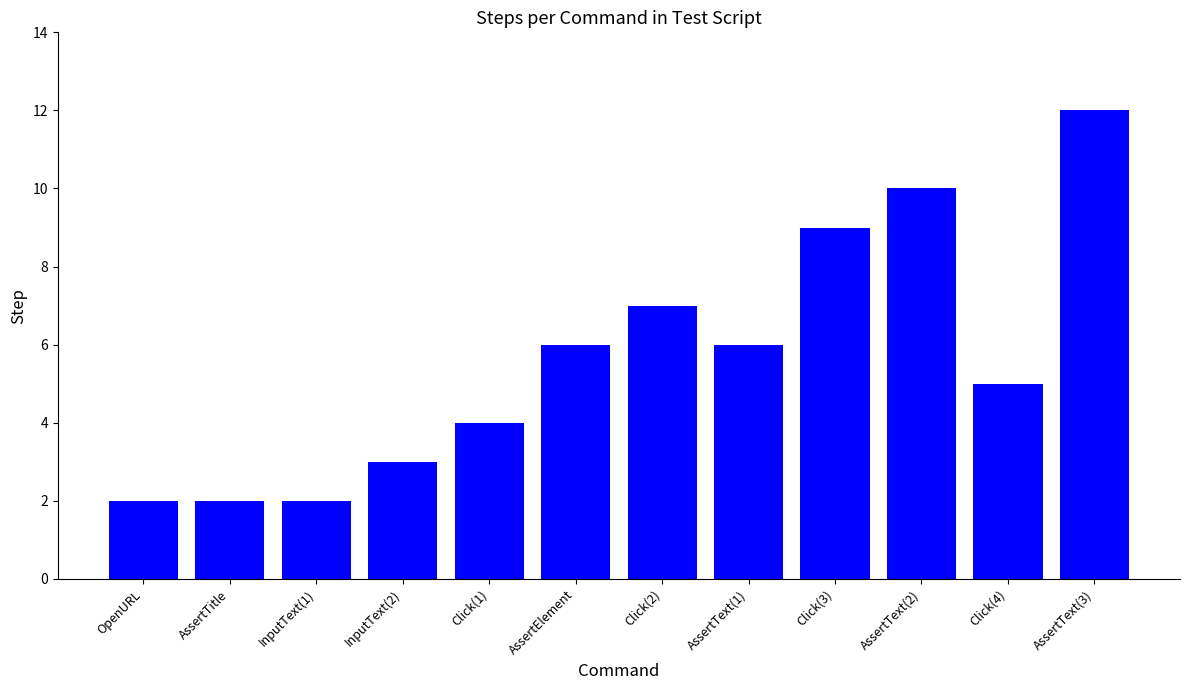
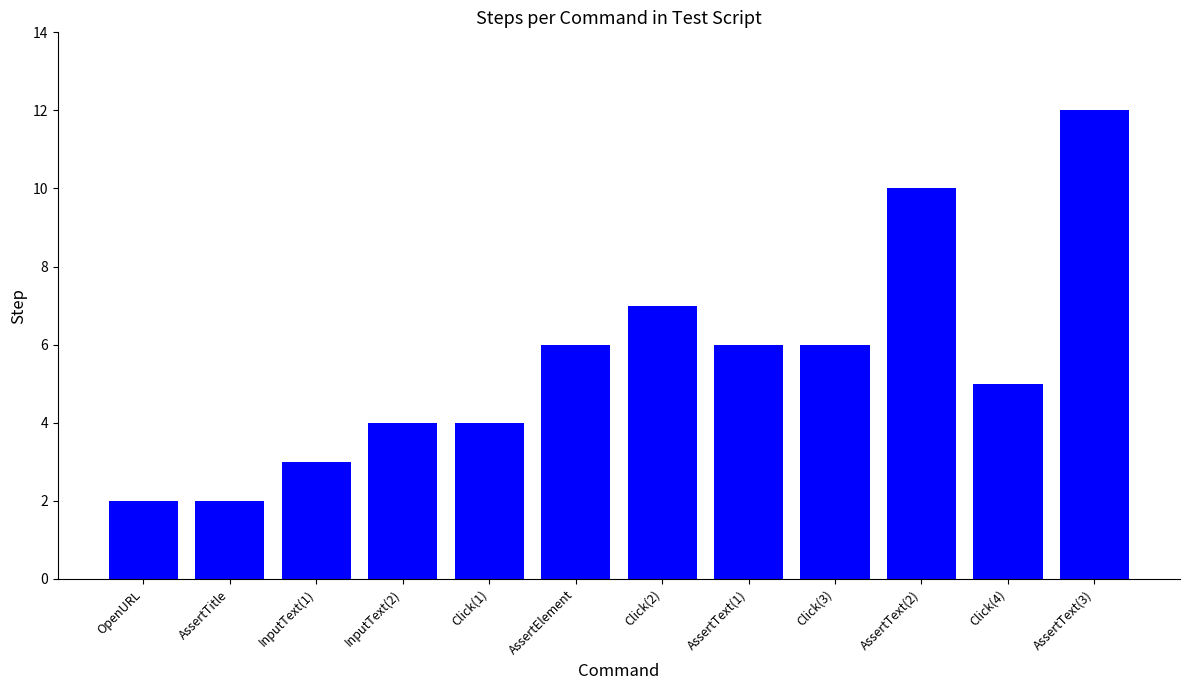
  {
    "OpenURL": 2,
    "AssertTitle": 2,
-   "InputText(1)": 2,
-   "InputText(2)": 3,
+   "InputText(1)": 3,
+   "InputText(2)": 4,
    "Click(1)": 4,
    "AssertElement": 6,
    "Click(2)": 7,
    "AssertText(1)": 6,
-   "Click(3)": 9,
+   "Click(3)": 6,
    "AssertText(2)": 10,
    "Click(4)": 5,
    "AssertText(3)": 12
  }
